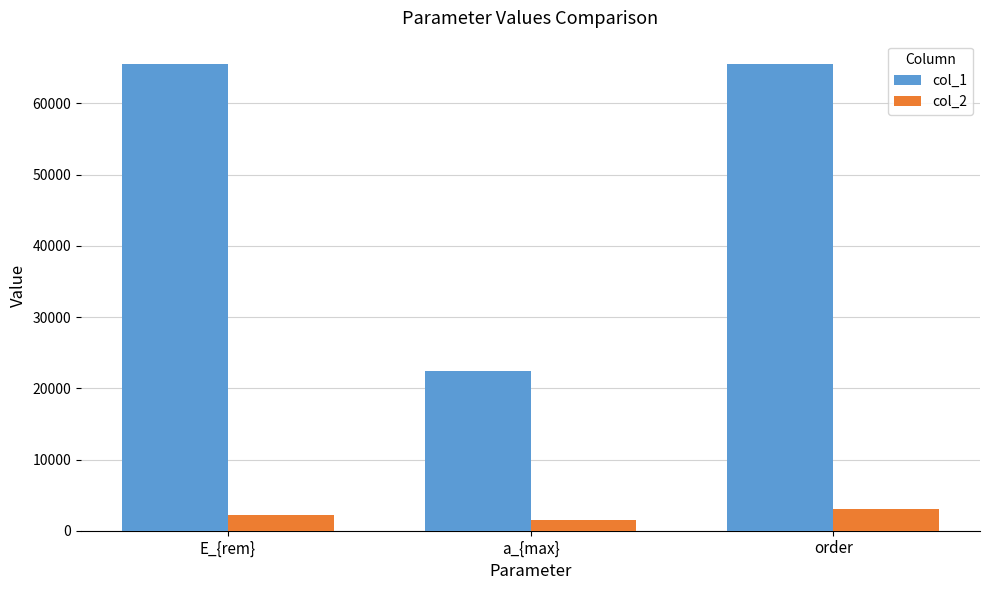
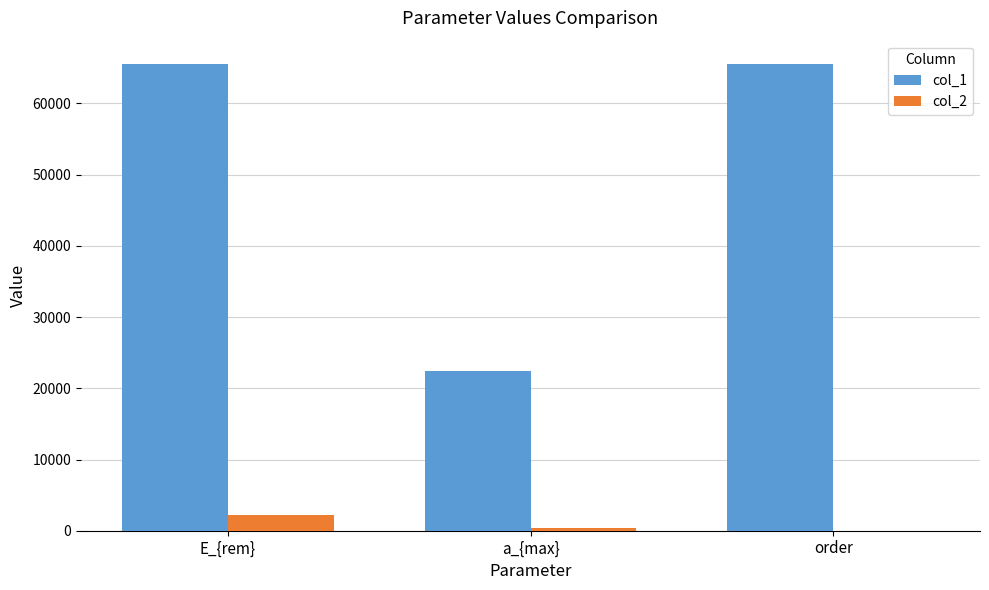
  {
    "col_1": {
      "E_{rem}": 66000,
      "a_{max}": 22000,
      "order": 66000
    },
    "col_2": {
      "E_{rem}": 2000,
-     "a_{max}": 2000,
-     "order": 3000
+     "a_{max}": 0,
+     "order": 0
    }
  }
